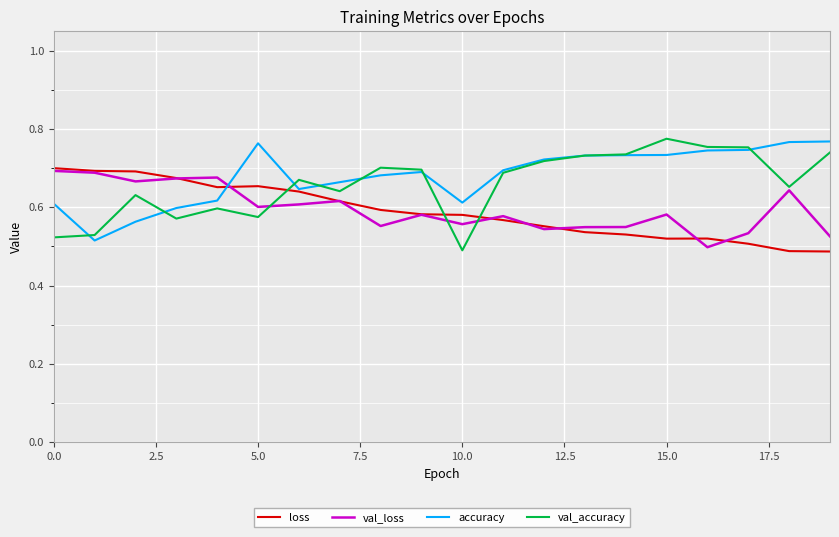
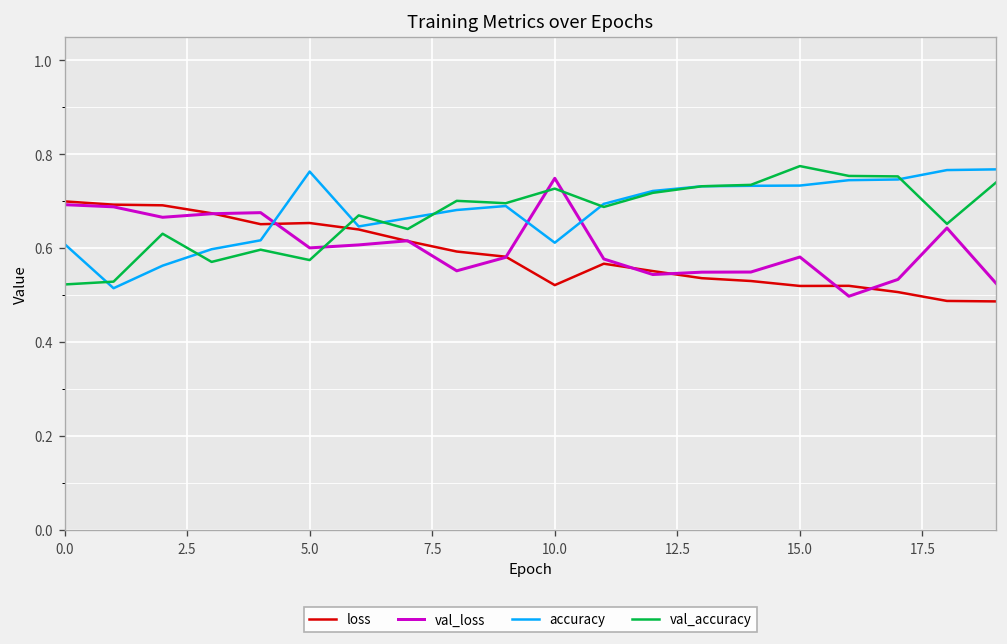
  {
    "loss": {
      "0.0": 0.70,
      "5.0": 0.65,
-     "10.0": 0.58,
+     "10.0": 0.52,
      "15.0": 0.52
    },
    "val_loss": {
      "0.0": 0.69,
      "5.0": 0.60,
-     "10.0": 0.56,
+     "10.0": 0.75,
      "15.0": 0.58
    },
    "accuracy": {
      "0.0": 0.61,
      "5.0": 0.76,
      "10.0": 0.61,
      "15.0": 0.73
    },
    "val_accuracy": {
      "0.0": 0.52,
      "5.0": 0.57,
-     "10.0": 0.49,
+     "10.0": 0.73,
      "15.0": 0.77
    }
  }
